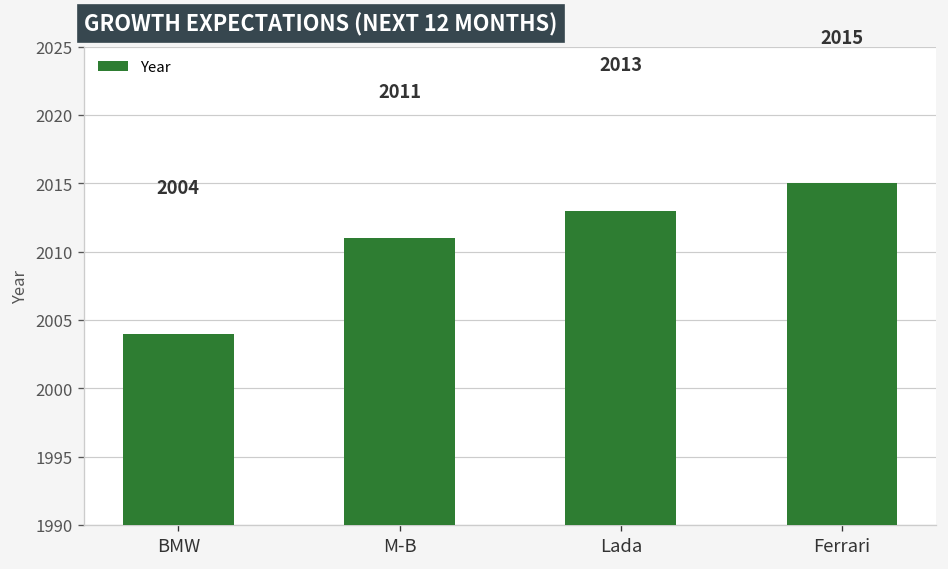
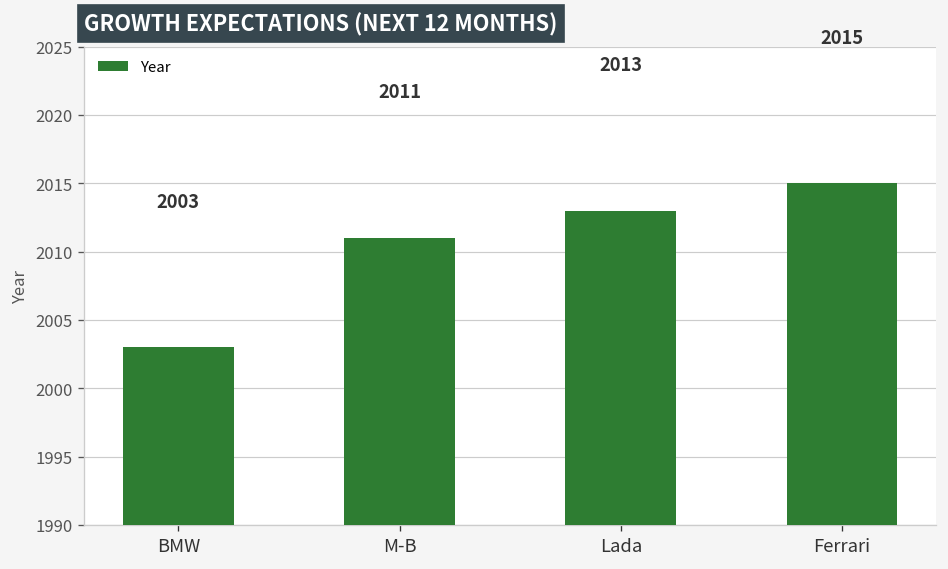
  {
-   "BMW": 2004
+   "BMW": 2003
  }
